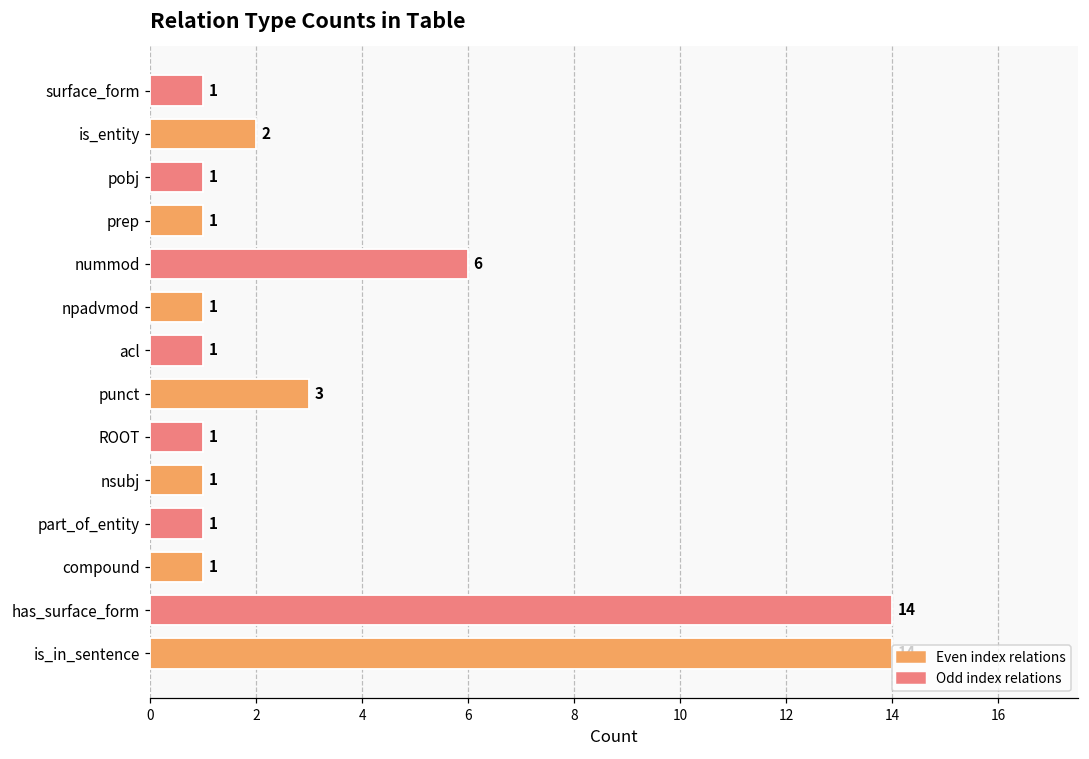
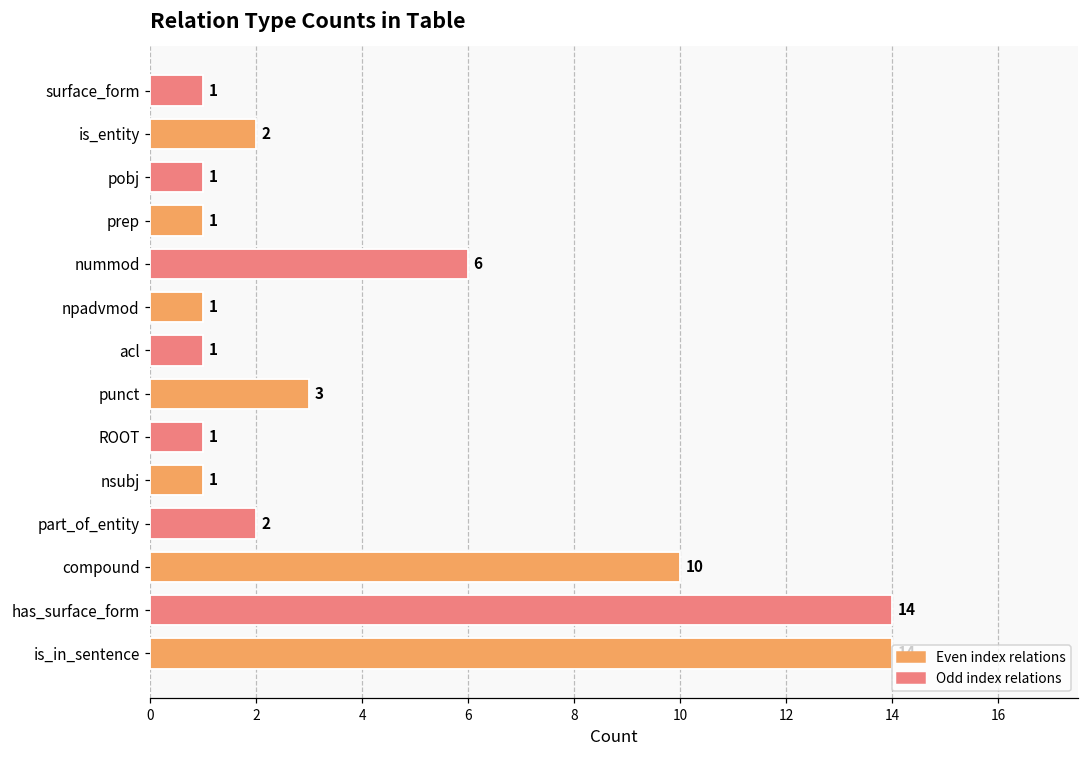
  {
    "surface_form": 1,
    "is_entity": 2,
    "pobj": 1,
    "prep": 1,
    "nummod": 6,
    "npadvmod": 1,
    "acl": 1,
    "punct": 3,
    "ROOT": 1,
    "nsubj": 1,
-   "part_of_entity": 1,
-   "compound": 1,
+   "part_of_entity": 2,
+   "compound": 10,
    "has_surface_form": 14
  }
